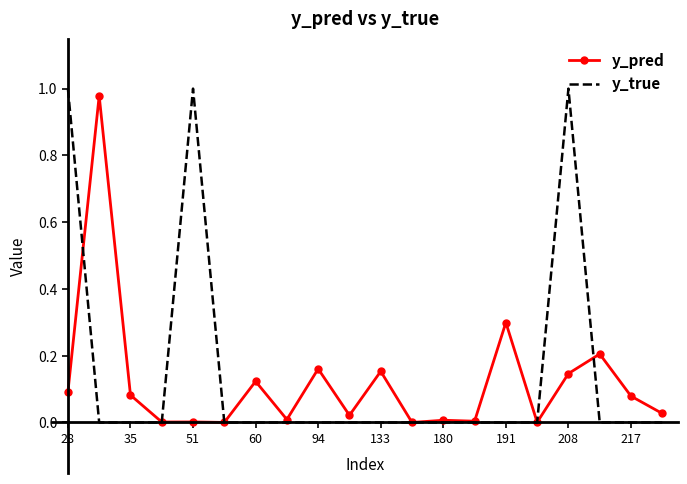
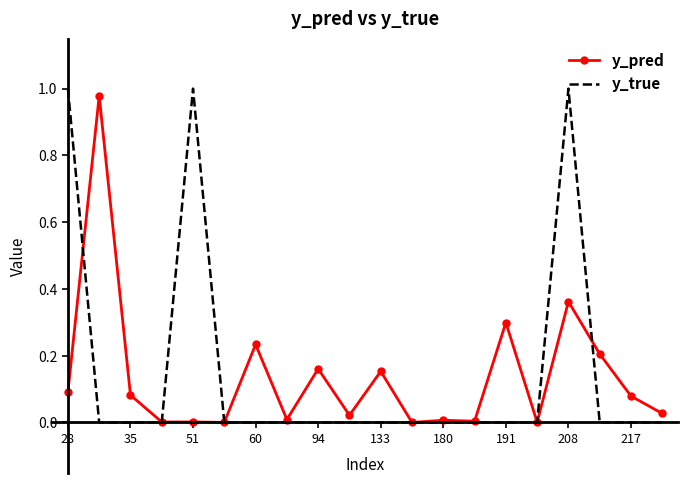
  {
    "y_pred": {
      "28": 0.09,
      "35": 0.08,
      "51": 0.00,
-     "60": 0.12,
+     "60": 0.23,
      "94": 0.16,
      "133": 0.15,
      "191": 0.30,
-     "208": 0.15,
+     "208": 0.36,
      "217": 0.08
    },
    "y_true": {
      "28": 1.00,
      "35": 0.00,
      "51": 1.00,
      "60": 0.00,
      "94": 0.00,
      "133": 0.00,
      "191": 0.00,
      "208": 1.00,
      "217": 0.00
    }
  }
